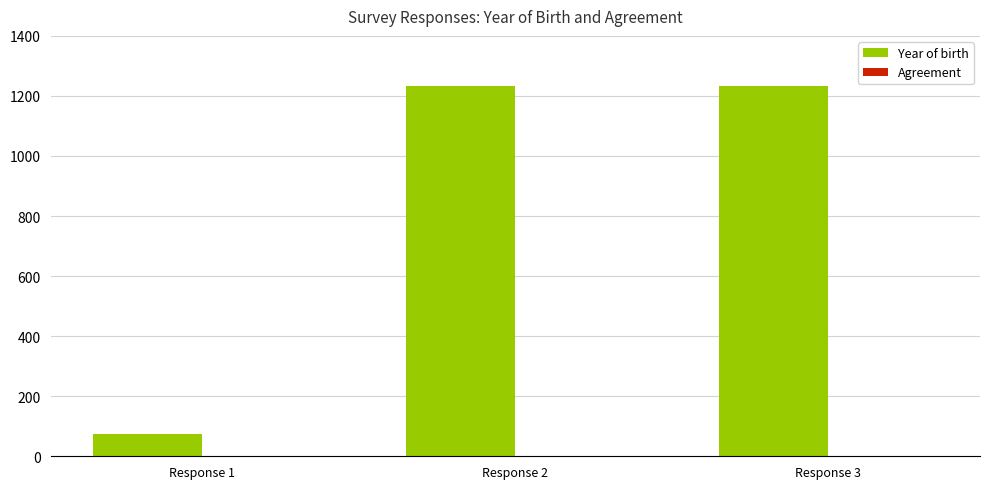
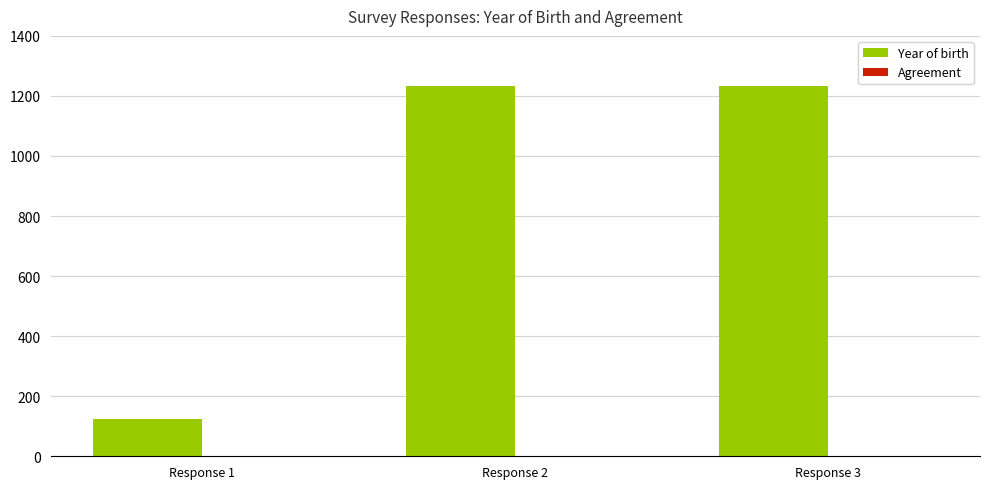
  {
    "Year of birth": {
-     "Response 1": 70,
+     "Response 1": 120,
      "Response 2": 1230,
      "Response 3": 1230
    }
  }
